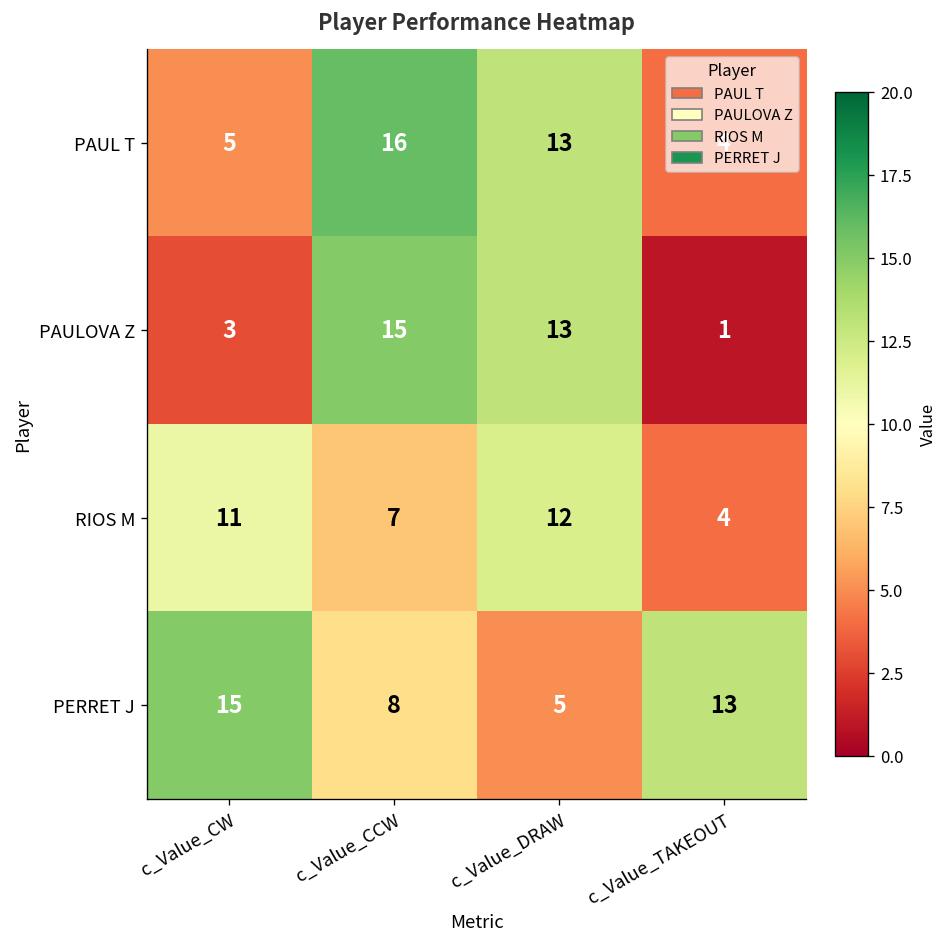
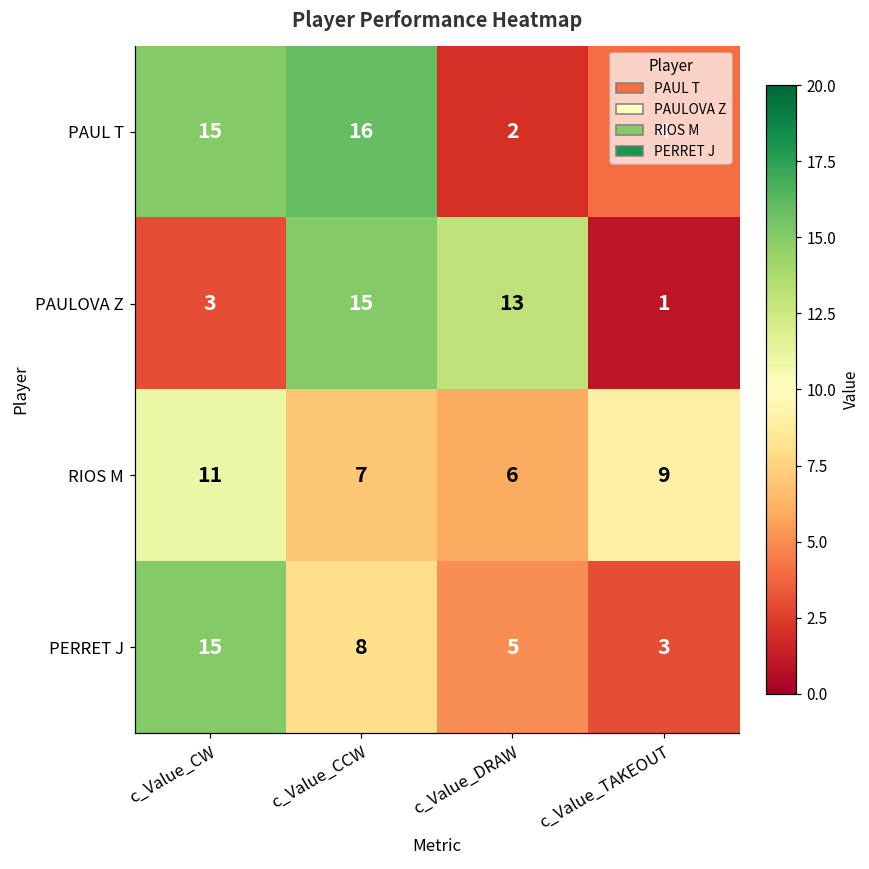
  {
    "PAUL T": {
-     "c_Value_CW": 5,
+     "c_Value_CW": 15,
      "c_Value_CCW": 16,
-     "c_Value_DRAW": 13
+     "c_Value_DRAW": 2
    },
    "PAULOVA Z": {
      "c_Value_CW": 3,
      "c_Value_CCW": 15,
      "c_Value_DRAW": 13,
      "c_Value_TAKEOUT": 1
    },
    "RIOS M": {
      "c_Value_CW": 11,
      "c_Value_CCW": 7,
-     "c_Value_DRAW": 12,
-     "c_Value_TAKEOUT": 4
+     "c_Value_DRAW": 6,
+     "c_Value_TAKEOUT": 9
    },
    "PERRET J": {
      "c_Value_CW": 15,
      "c_Value_CCW": 8,
      "c_Value_DRAW": 5,
-     "c_Value_TAKEOUT": 13
+     "c_Value_TAKEOUT": 3
    }
  }
